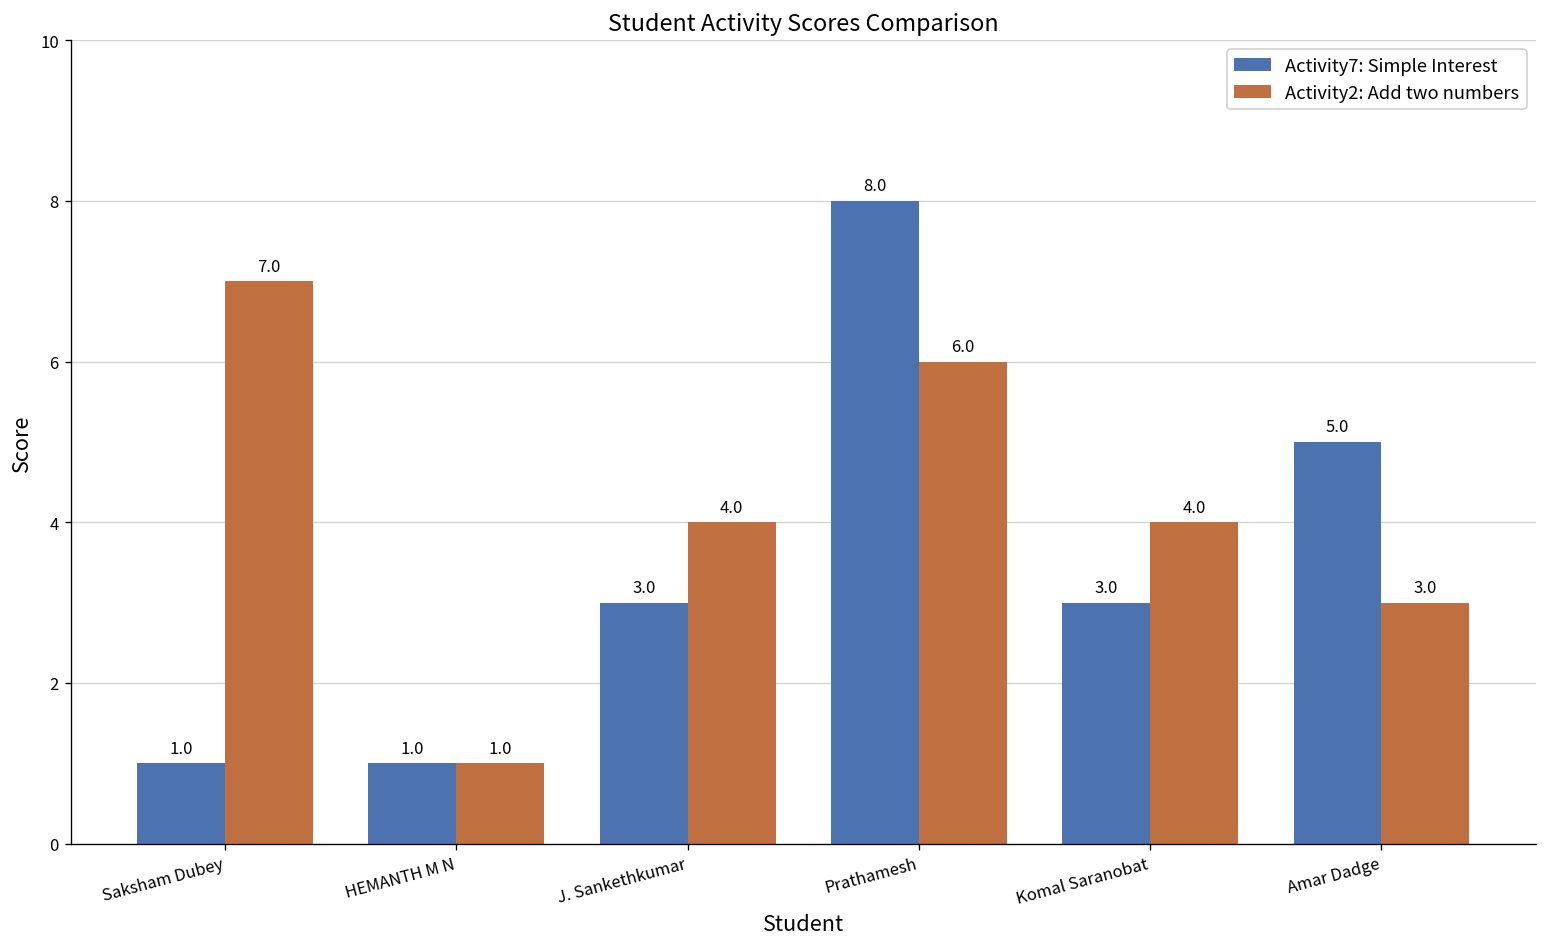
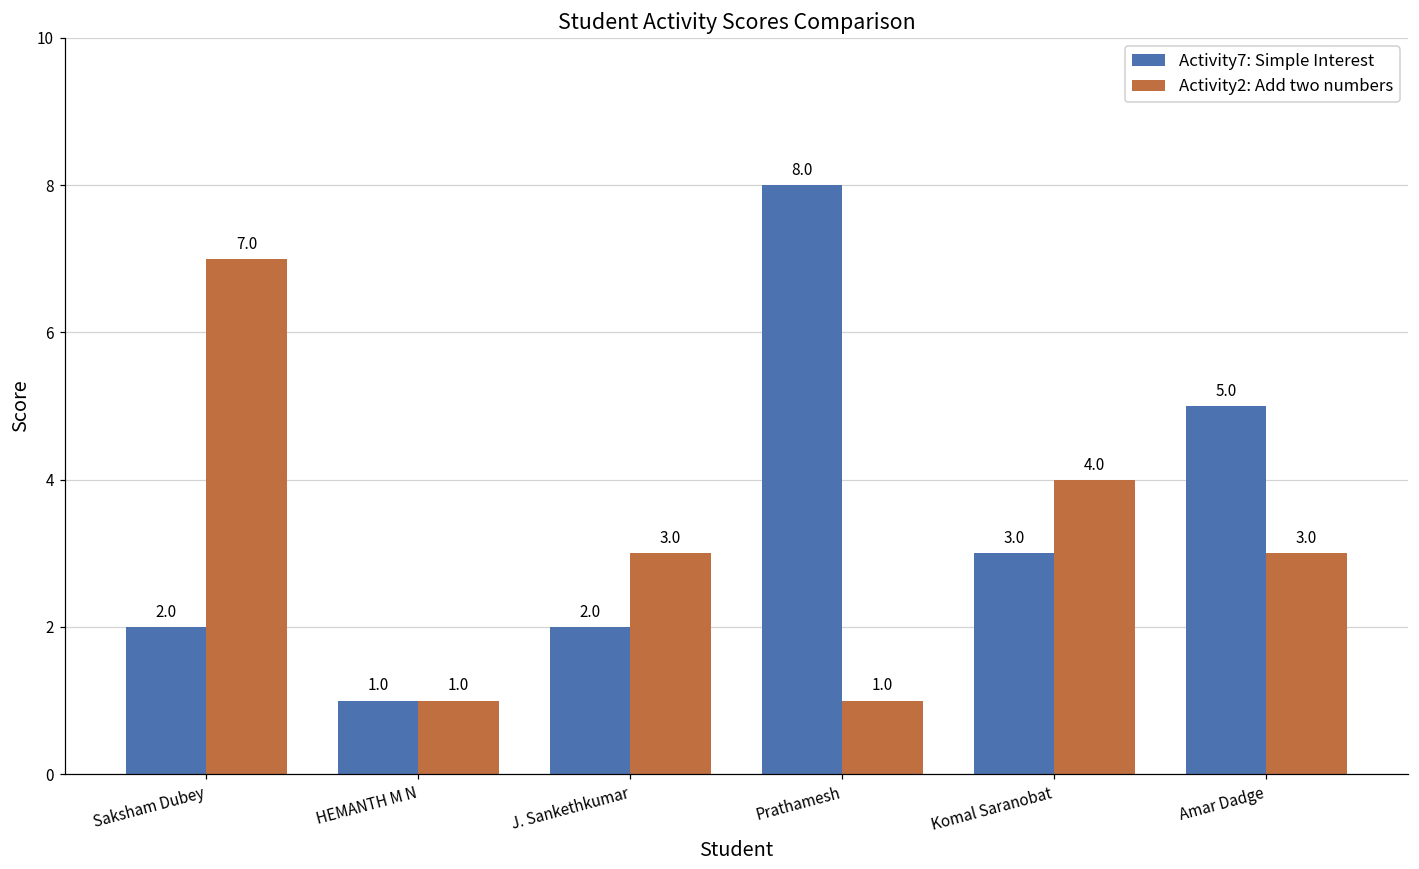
  {
    "Activity7: Simple Interest": {
-     "Saksham Dubey": 1.0,
+     "Saksham Dubey": 2.0,
      "HEMANTH M N": 1.0,
-     "J. Sankethkumar": 3.0,
+     "J. Sankethkumar": 2.0,
      "Prathamesh": 8.0,
      "Komal Saranobat": 3.0,
      "Amar Dadge": 5.0
    },
    "Activity2: Add two numbers": {
      "Saksham Dubey": 7.0,
      "HEMANTH M N": 1.0,
-     "J. Sankethkumar": 4.0,
-     "Prathamesh": 6.0,
+     "J. Sankethkumar": 3.0,
+     "Prathamesh": 1.0,
      "Komal Saranobat": 4.0,
      "Amar Dadge": 3.0
    }
  }
